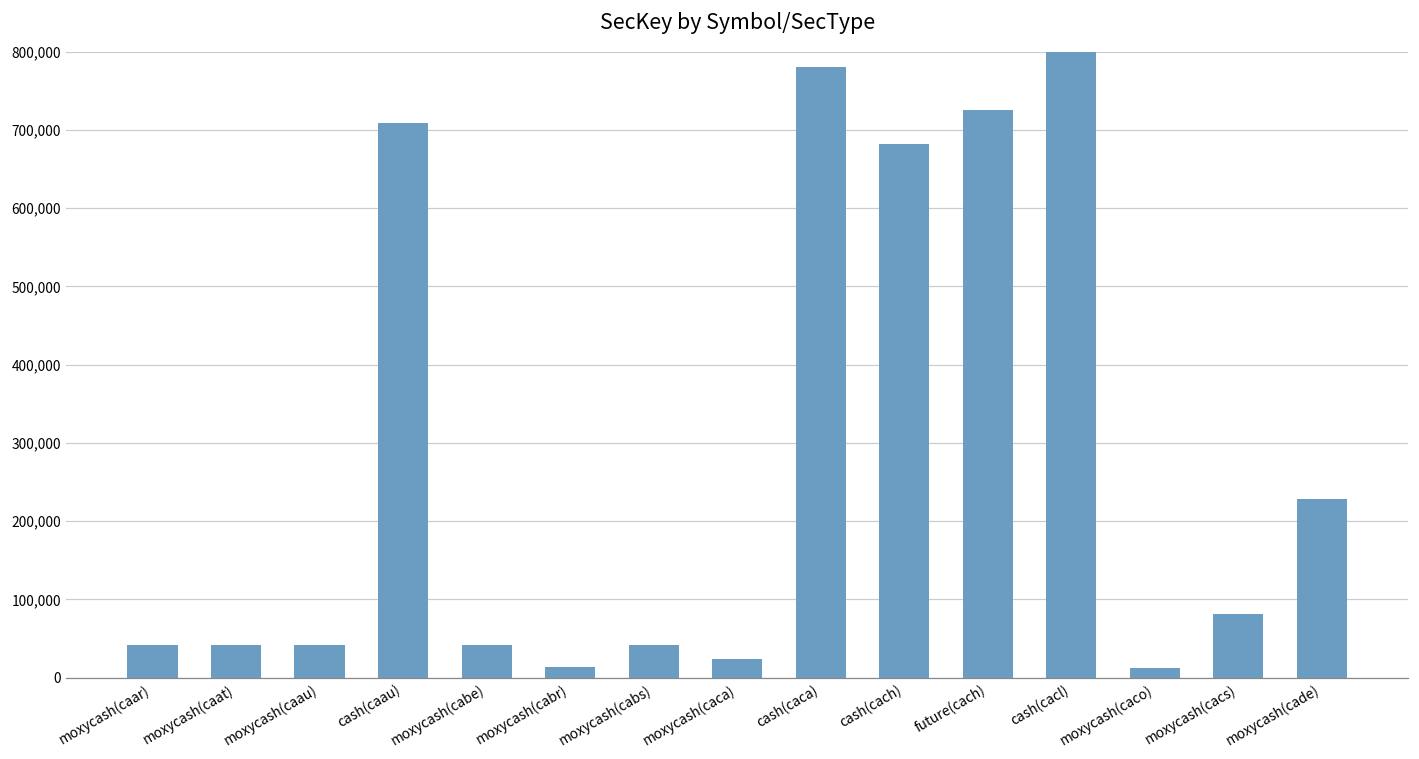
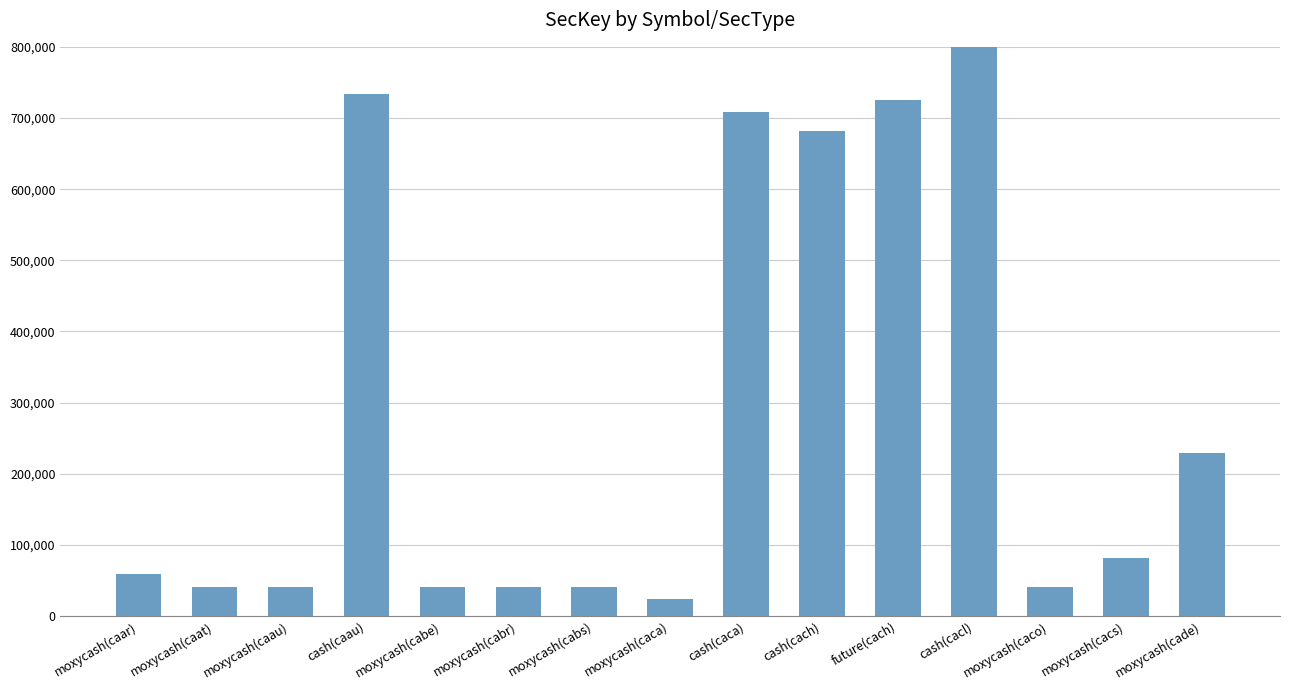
  {
-   "moxycash(caar)": "40,000",
+   "moxycash(caar)": "60,000",
    "moxycash(caat)": "40,000",
    "moxycash(caau)": "40,000",
-   "cash(caau)": "710,000",
+   "cash(caau)": "730,000",
    "moxycash(cabe)": "40,000",
-   "moxycash(cabr)": "10,000",
+   "moxycash(cabr)": "40,000",
    "moxycash(cabs)": "40,000",
    "moxycash(caca)": "20,000",
-   "cash(caca)": "780,000",
+   "cash(caca)": "710,000",
    "cash(cach)": "680,000",
    "future(cach)": "720,000",
-   "moxycash(caco)": "10,000",
+   "moxycash(caco)": "40,000",
    "moxycash(cacs)": "80,000",
    "moxycash(cade)": "230,000"
  }
